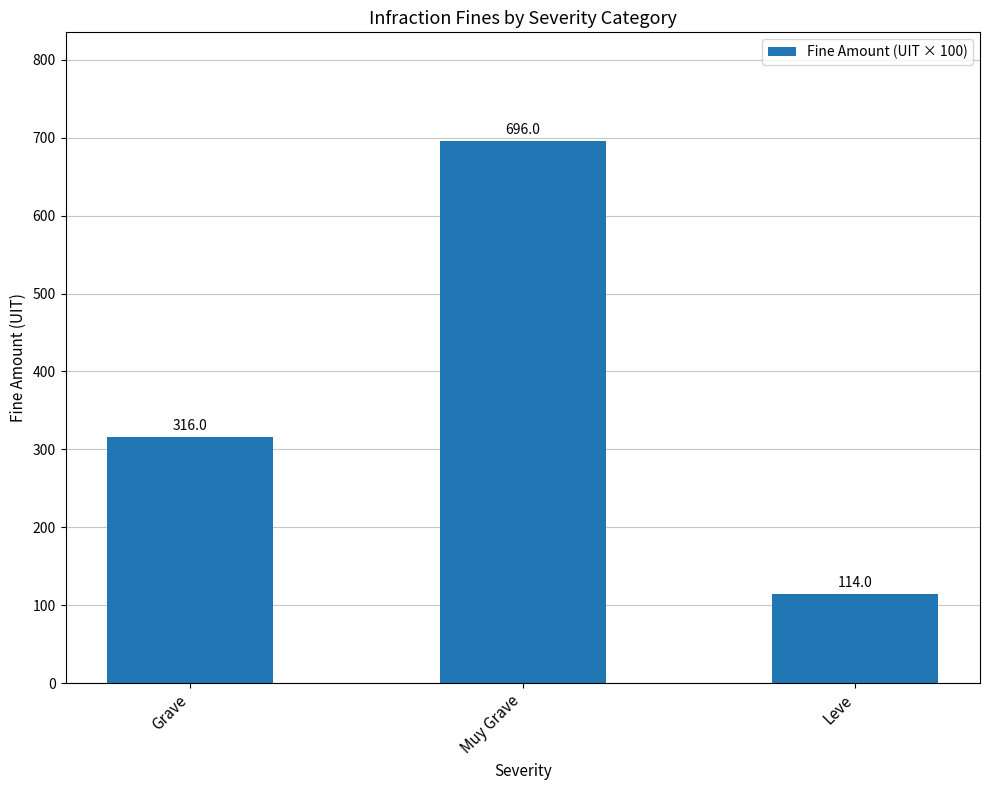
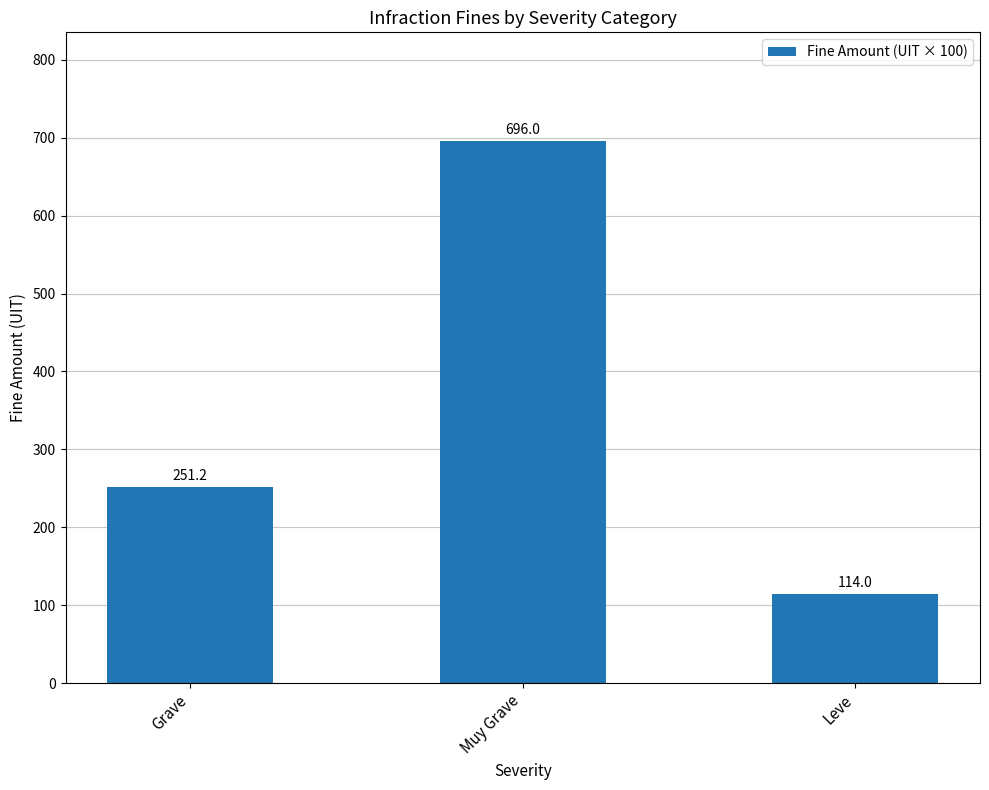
  {
-   "Grave": 316.0,
+   "Grave": 251.2,
    "Muy Grave": 696.0,
    "Leve": 114.0
  }
